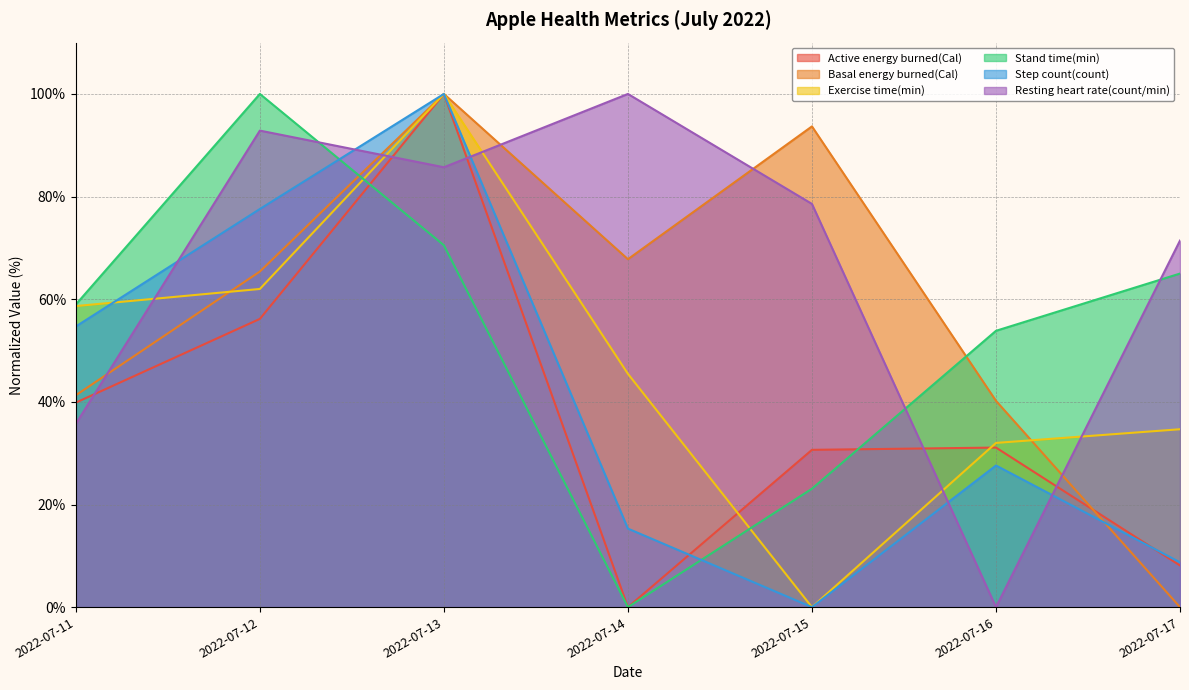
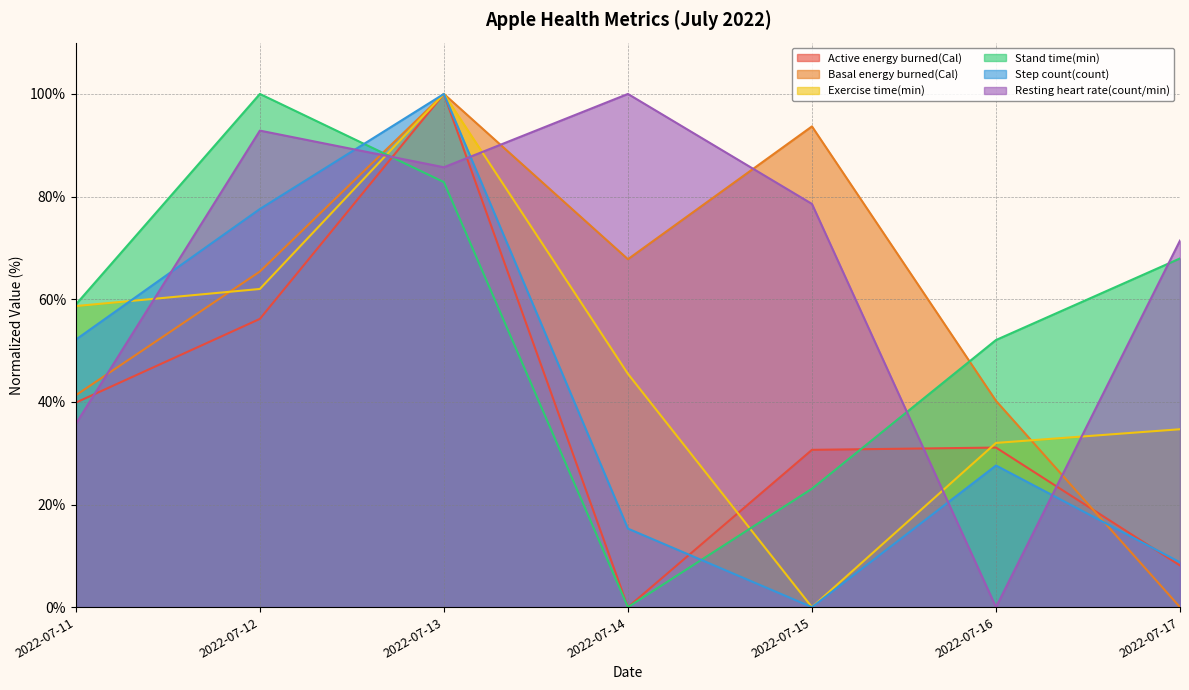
  {
    "Exercise time(min)": {
      "2022-07-12": "62%",
      "2022-07-14": "45%",
      "2022-07-16": "32%",
      "2022-07-17": "35%"
    },
    "Stand time(min)": {
      "2022-07-12": "100%",
-     "2022-07-13": "71%",
+     "2022-07-13": "83%",
      "2022-07-15": "23%",
-     "2022-07-16": "54%",
-     "2022-07-17": "65%"
+     "2022-07-16": "52%",
+     "2022-07-17": "68%"
    },
    "Step count(count)": {
-     "2022-07-11": "55%",
+     "2022-07-11": "52%",
      "2022-07-12": "78%",
      "2022-07-14": "15%",
      "2022-07-16": "28%",
      "2022-07-17": "9%"
    },
    "Resting heart rate(count/min)": {
      "2022-07-11": "36%",
      "2022-07-12": "93%",
      "2022-07-13": "86%",
      "2022-07-14": "100%",
      "2022-07-15": "79%",
      "2022-07-16": "0%",
      "2022-07-17": "71%"
    }
  }
